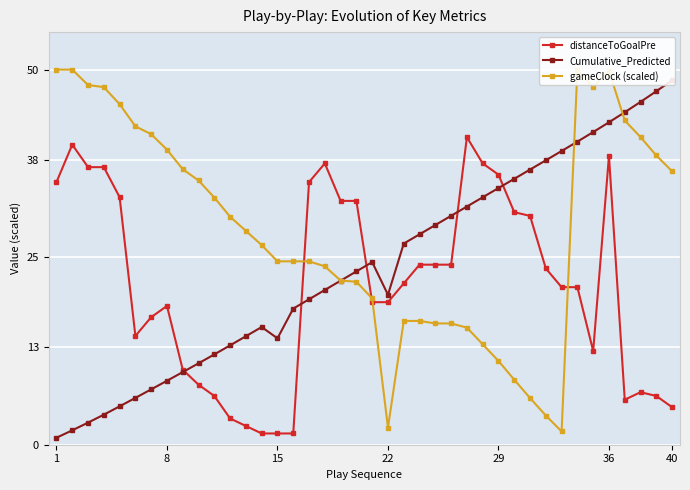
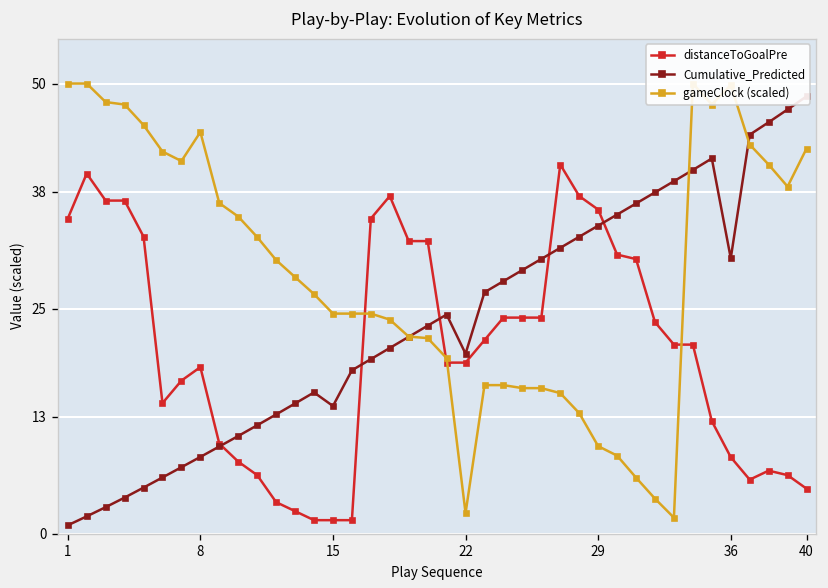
  {
    "distanceToGoalPre": {
      "1": 35,
      "8": 19,
      "15": 2,
      "22": 19,
      "29": 36,
-     "36": 39,
+     "36": 9,
      "40": 5
    },
    "Cumulative_Predicted": {
      "1": 1,
      "8": 9,
      "15": 14,
      "22": 20,
      "29": 34,
-     "36": 43
+     "36": 31
    },
    "gameClock (scaled)": {
      "1": 50,
-     "8": 39,
+     "8": 45,
      "15": 24,
      "22": 2,
-     "29": 11,
-     "40": 36
+     "29": 10,
+     "40": 43
    }
  }
